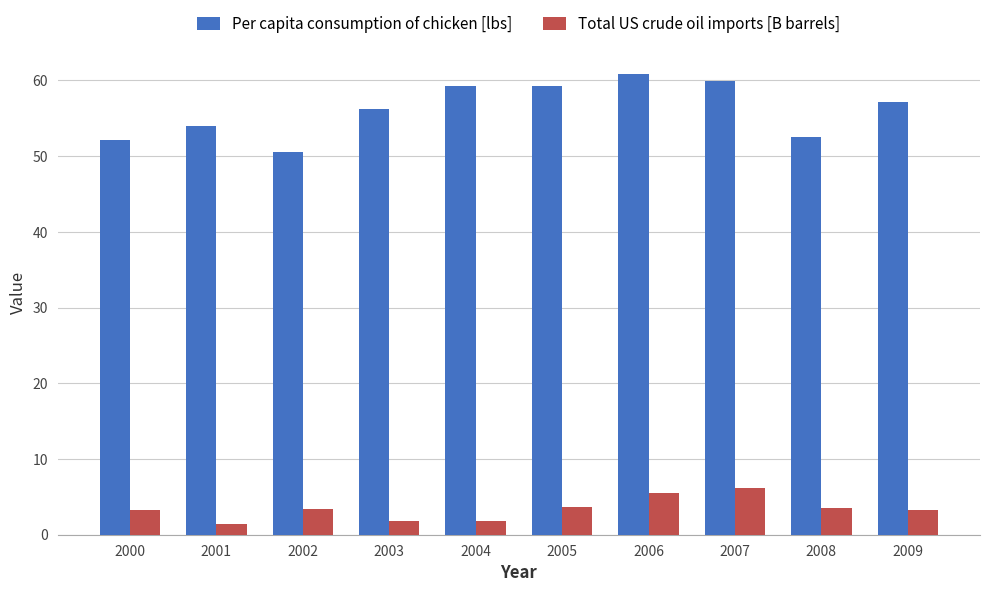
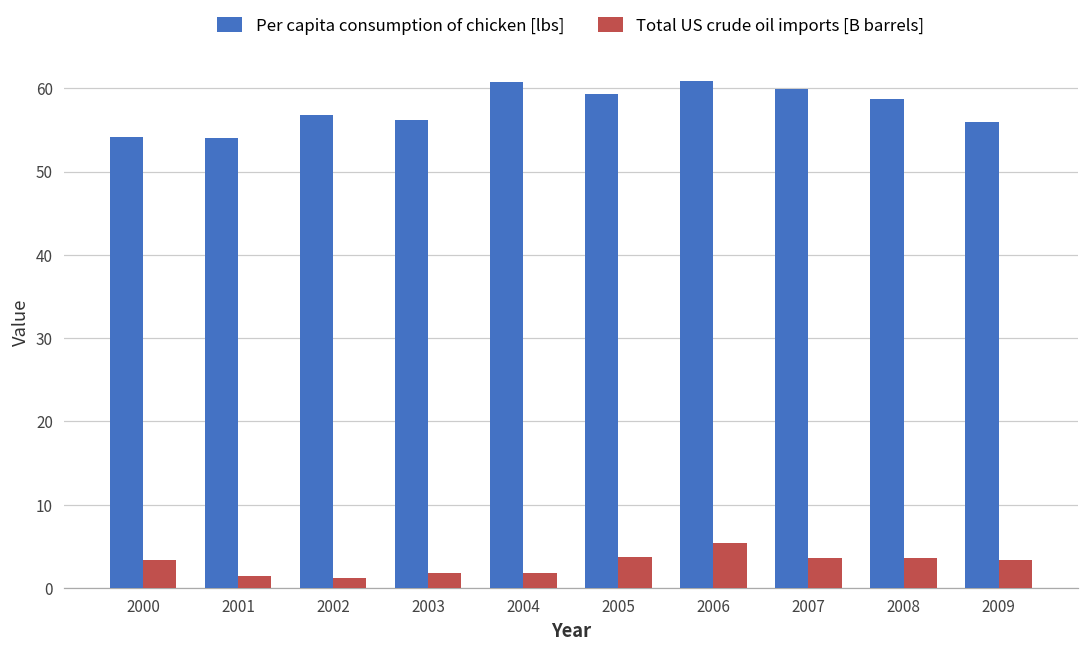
  {
    "Per capita consumption of chicken [lbs]": {
-     "2000": 52,
+     "2000": 54,
      "2001": 54,
-     "2002": 51,
+     "2002": 57,
      "2003": 56,
-     "2004": 59,
+     "2004": 61,
      "2005": 59,
      "2006": 61,
      "2007": 60,
-     "2008": 53,
-     "2009": 57
+     "2008": 59,
+     "2009": 56
    },
    "Total US crude oil imports [B barrels]": {
      "2000": 3,
      "2001": 1,
-     "2002": 3,
+     "2002": 1,
      "2003": 2,
      "2004": 2,
      "2005": 4,
      "2006": 5,
-     "2007": 6,
+     "2007": 4,
      "2008": 4,
      "2009": 3
    }
  }
